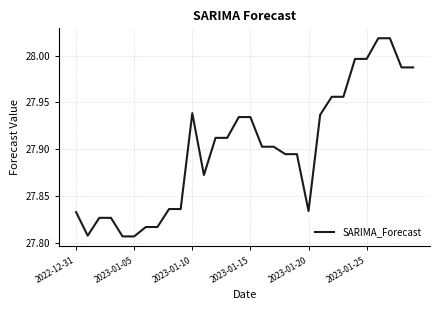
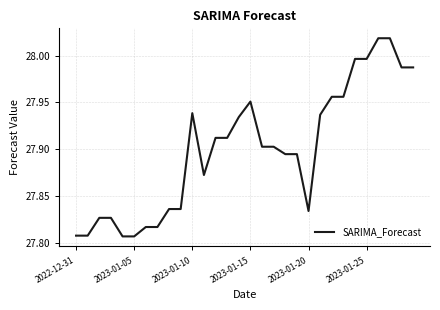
  {
-   "2022-12-31": 27.83,
+   "2022-12-31": 27.81,
    "2023-01-05": 27.81,
    "2023-01-10": 27.94,
-   "2023-01-15": 27.93,
+   "2023-01-15": 27.95,
    "2023-01-20": 27.83,
    "2023-01-25": 28.00
  }
